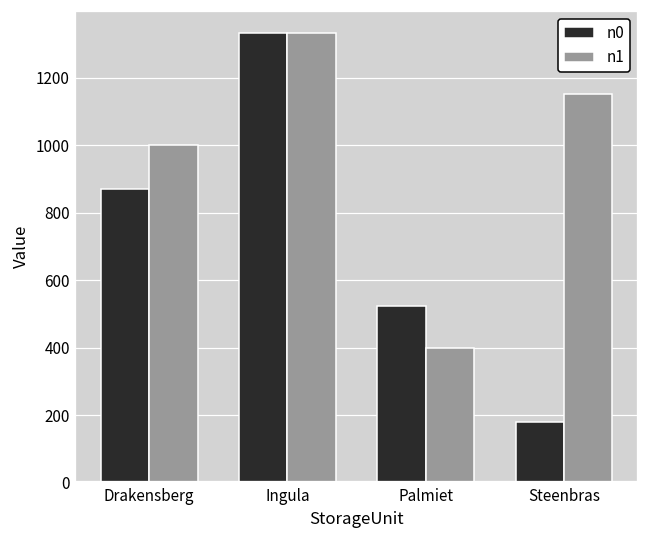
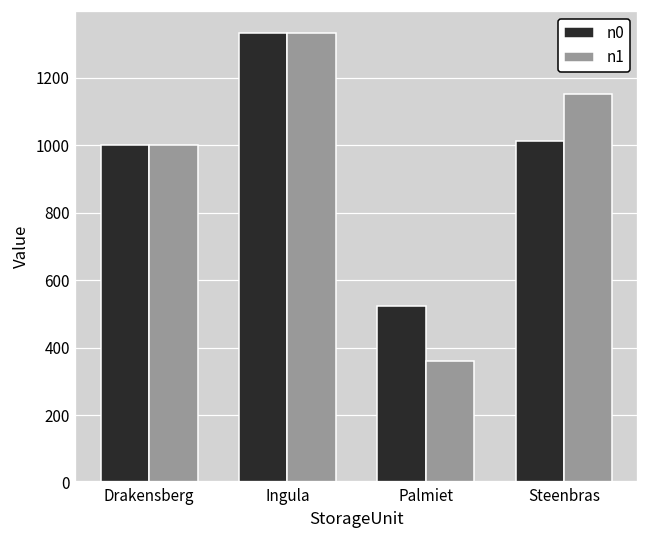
  {
    "n0": {
-     "Drakensberg": 870,
+     "Drakensberg": 1000,
      "Ingula": 1330,
      "Palmiet": 520,
-     "Steenbras": 180
+     "Steenbras": 1010
    },
    "n1": {
      "Drakensberg": 1000,
      "Ingula": 1330,
-     "Palmiet": 400,
+     "Palmiet": 360,
      "Steenbras": 1150
    }
  }
